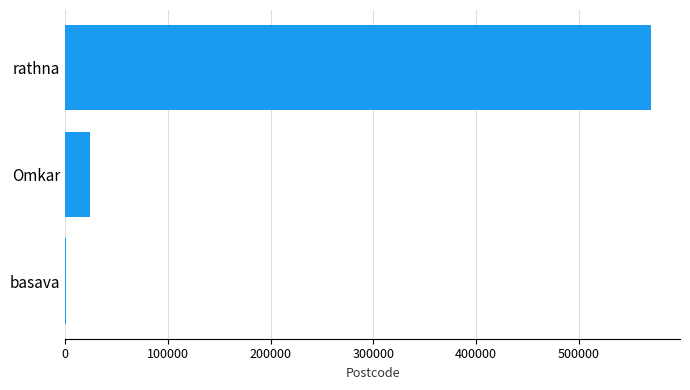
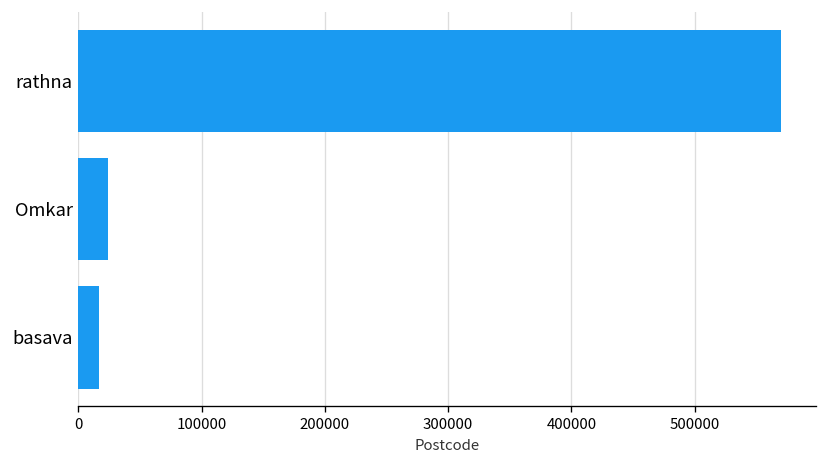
  {
    "rathna": 570000,
    "Omkar": 24000,
-   "basava": 0
+   "basava": 17000
  }
